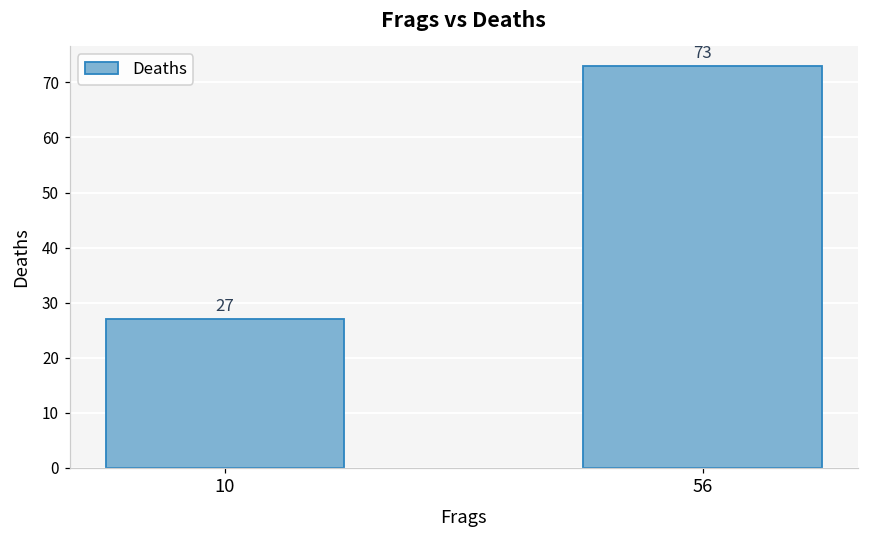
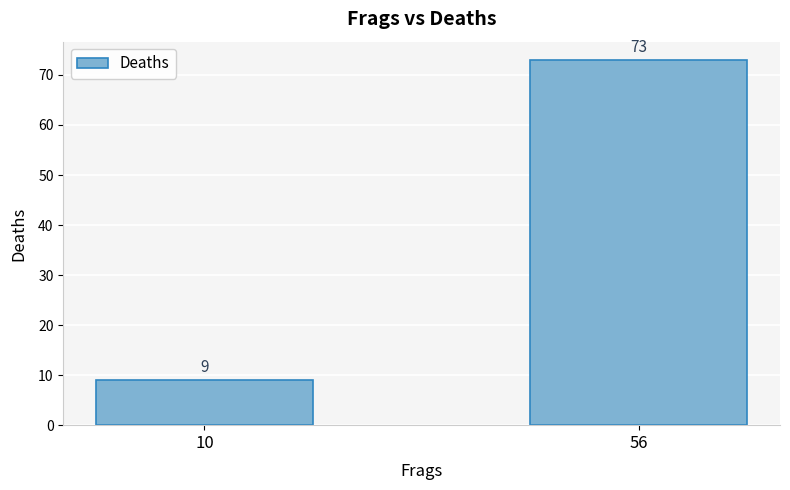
  {
-   "10": 27,
+   "10": 9,
    "56": 73
  }
